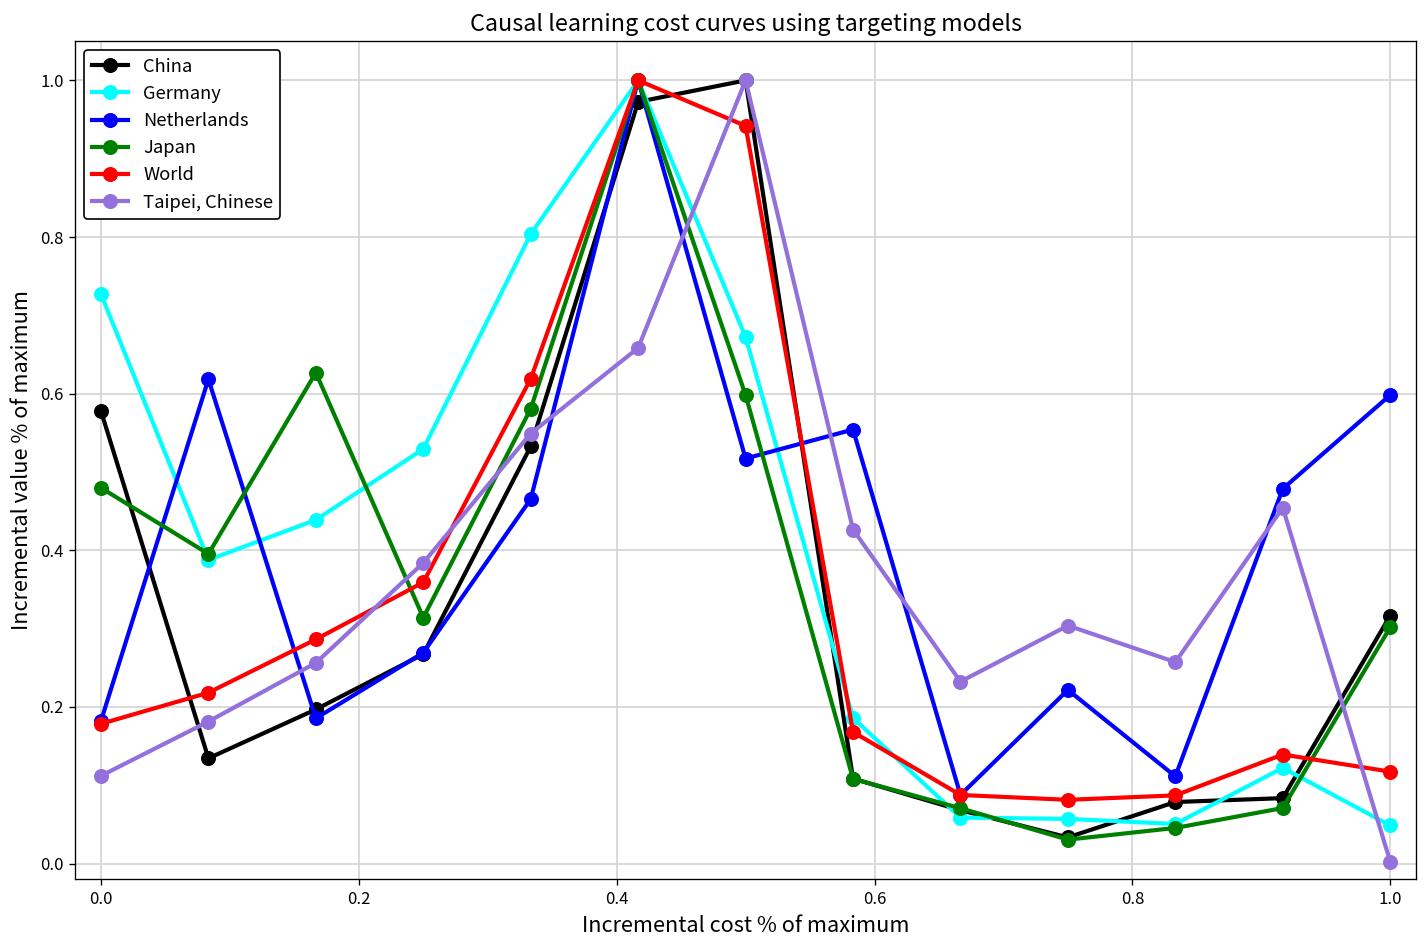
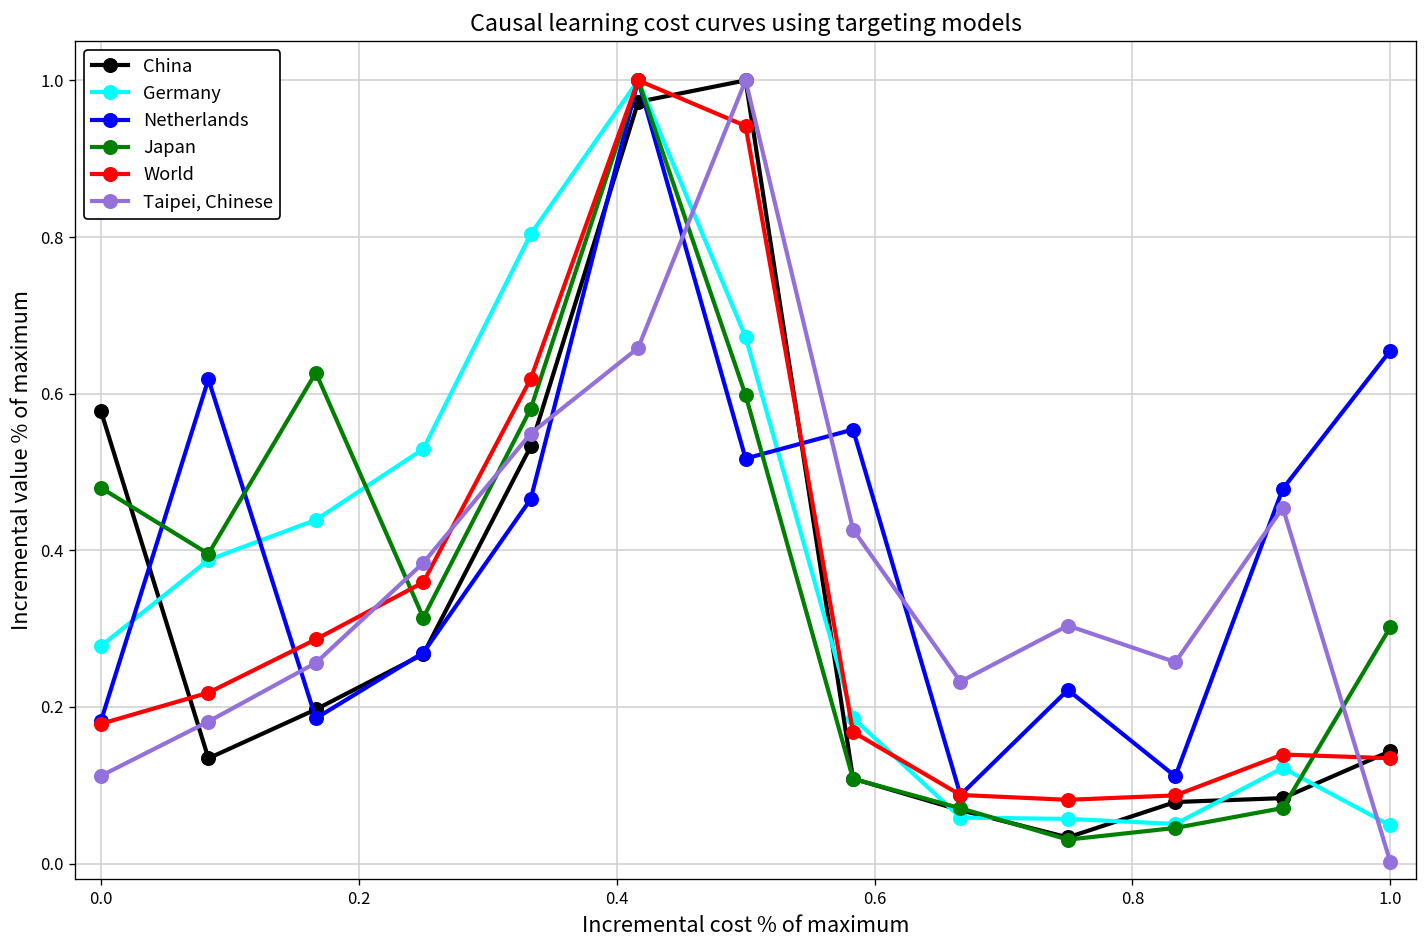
  {
    "China": {
      "0.0": 0.58,
-     "1.0": 0.32
+     "1.0": 0.14
    },
    "Germany": {
-     "0.0": 0.73,
+     "0.0": 0.28,
      "1.0": 0.05
    },
    "Netherlands": {
-     "1.0": 0.60
+     "1.0": 0.65
    },
    "Japan": {
      "0.0": 0.48,
      "1.0": 0.30
    },
    "World": {
-     "1.0": 0.12
+     "1.0": 0.13
    },
    "Taipei, Chinese": {
      "0.0": 0.11,
      "1.0": 0.00
    }
  }
